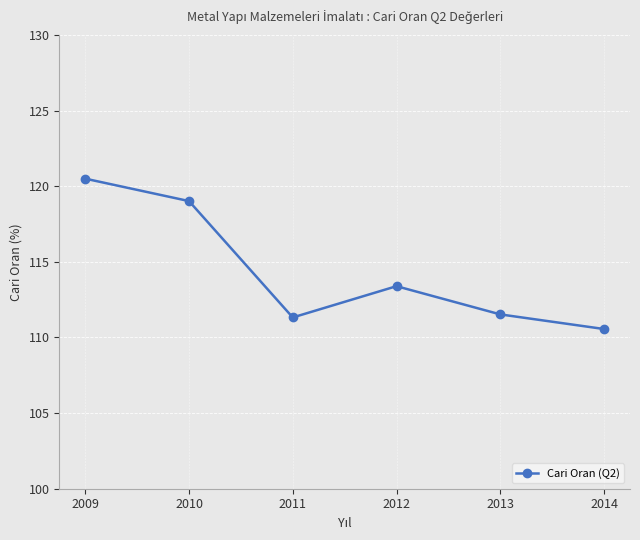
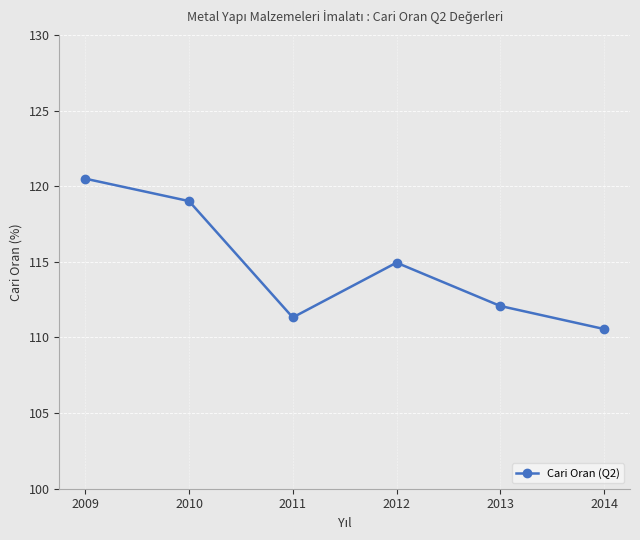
  {
    "2009": 120.5,
    "2010": 119.0,
    "2011": 111.3,
-   "2012": 113.4,
-   "2013": 111.5,
+   "2012": 114.9,
+   "2013": 112.1,
    "2014": 110.6
  }
